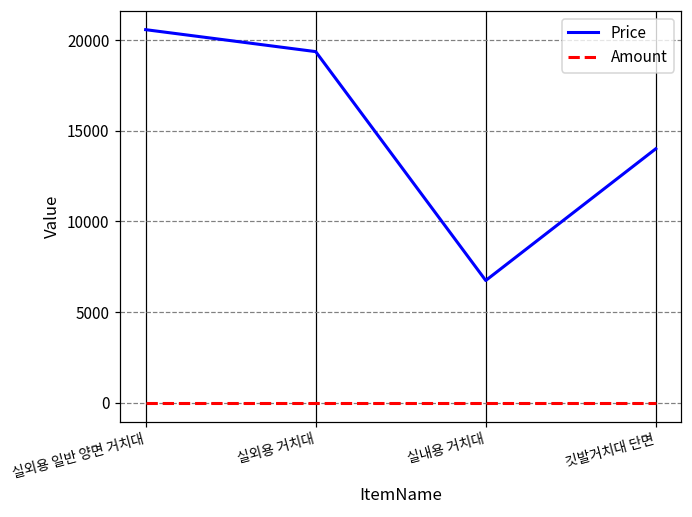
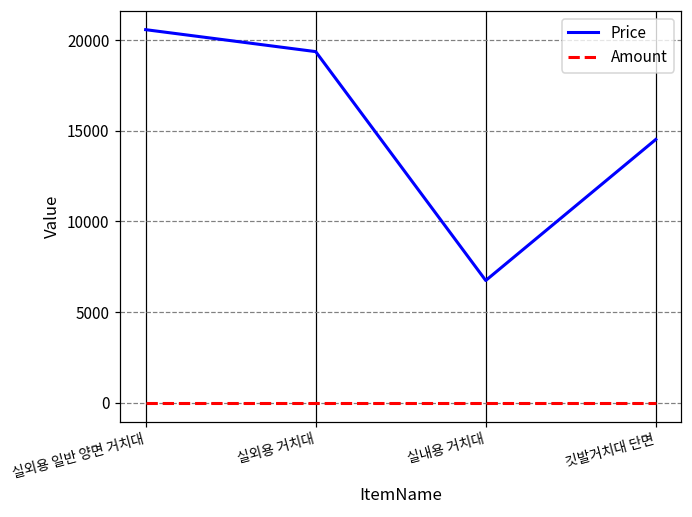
  {
    "Price": {
      "실외용 일반 양면 거치대": 20600,
      "실외용 거치대": 19400,
      "실내용 거치대": 6700,
-     "깃발거치대 단면": 14000
+     "깃발거치대 단면": 14500
    },
    "Amount": {
      "실외용 일반 양면 거치대": 0,
      "실외용 거치대": 0,
      "실내용 거치대": 0,
      "깃발거치대 단면": 0
    }
  }
